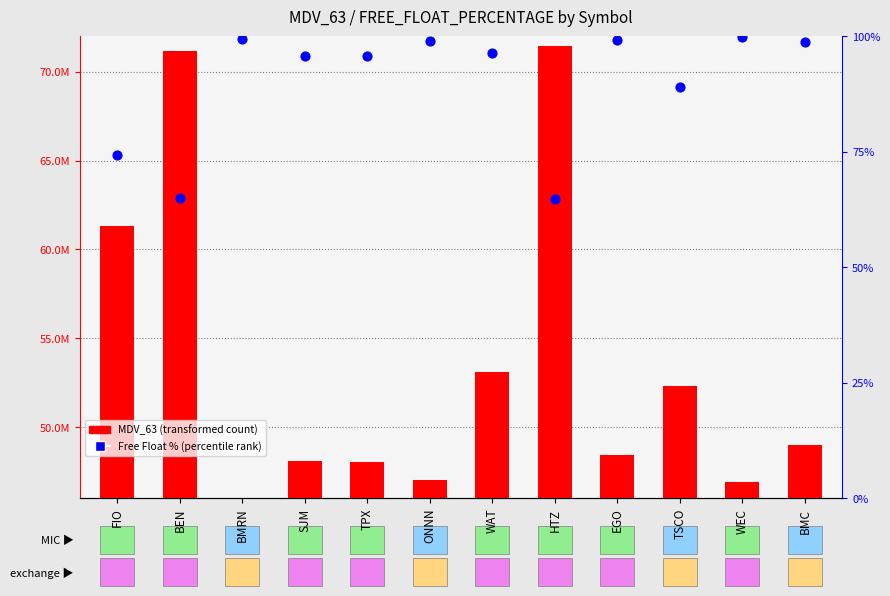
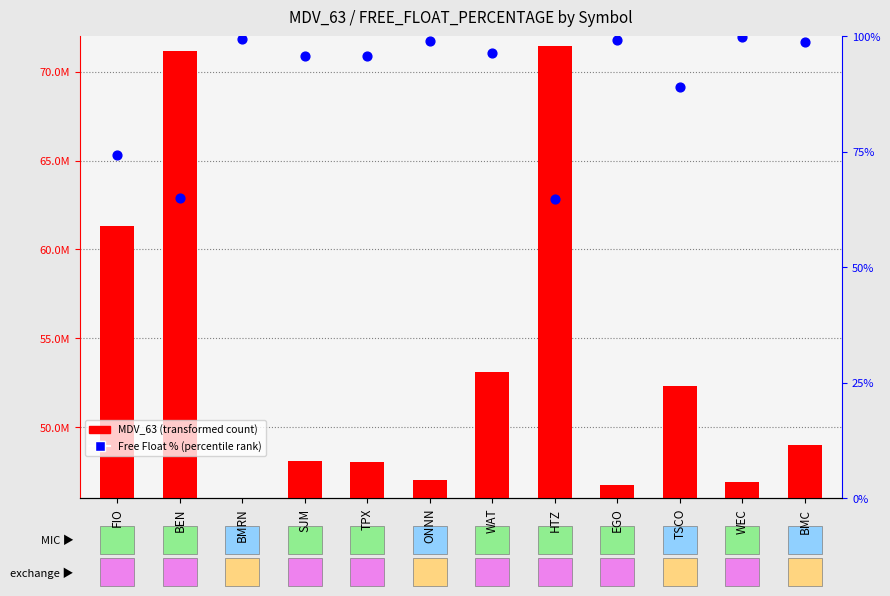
  {
    "MDV_63 (transformed count)": {
      "FIO": 61300000,
      "BEN": 71100000,
      "SJM": 48100000,
      "TPX": 48100000,
      "ONNN": 47000000,
      "WAT": 53100000,
      "HTZ": 71500000,
-     "EGO": 48400000,
+     "EGO": 46800000,
      "TSCO": 52300000,
      "WEC": 46900000,
      "BMC": 49000000
    }
  }
